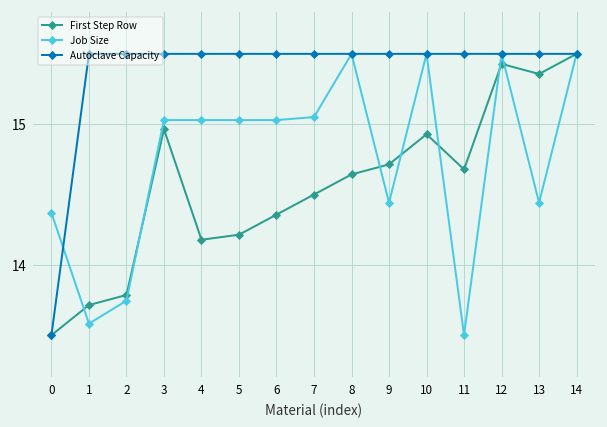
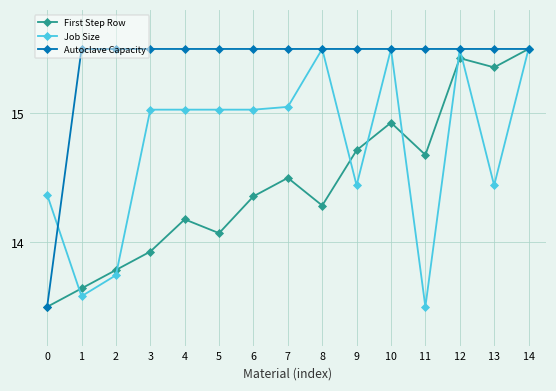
  {
    "First Step Row": {
-     "1": 13.71,
+     "1": 13.64,
      "2": 13.79,
-     "3": 14.96,
+     "3": 13.93,
      "4": 14.18,
-     "5": 14.21,
+     "5": 14.07,
      "6": 14.36,
      "7": 14.50,
-     "8": 14.64,
+     "8": 14.29,
      "9": 14.71,
      "10": 14.93,
      "11": 14.68,
      "12": 15.43,
      "13": 15.36
    },
    "Job Size": {
      "0": 14.37,
      "1": 13.58,
      "2": 13.75,
      "3": 15.03,
      "4": 15.03,
      "5": 15.03,
      "6": 15.03,
      "7": 15.05,
      "9": 14.44,
      "11": 13.50,
      "13": 14.44
    },
    "Autoclave Capacity": {
      "3": 15.50,
      "4": 15.50,
      "5": 15.50,
      "6": 15.50,
      "7": 15.50,
      "9": 15.50,
      "11": 15.50,
      "13": 15.50
    }
  }
